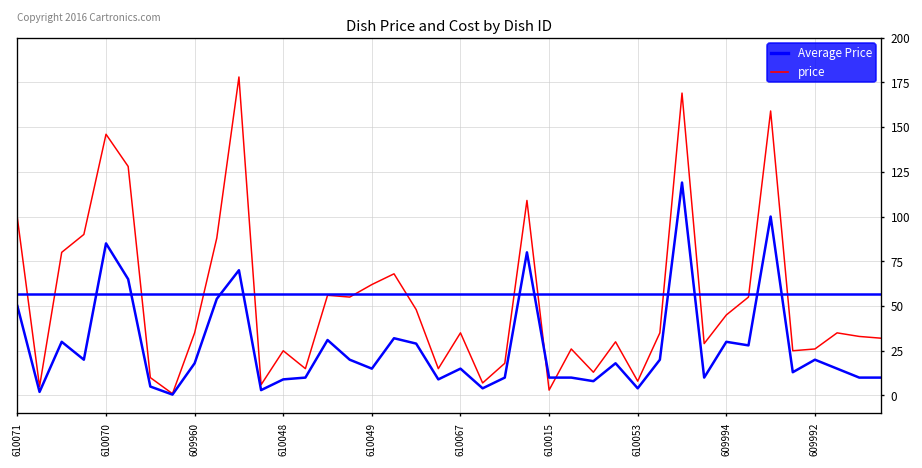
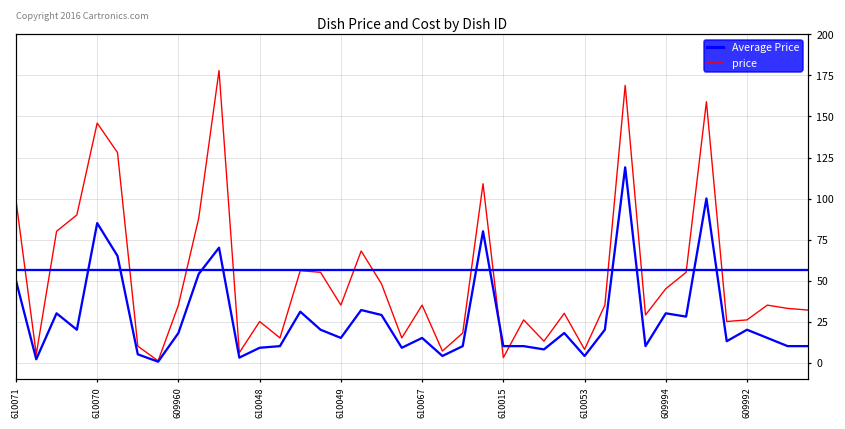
  {
    "price": {
      "610071": 99,
      "610070": 146,
      "609960": 35,
      "610048": 25,
-     "610049": 62,
+     "610049": 35,
      "610067": 35,
      "610015": 3,
      "610053": 8,
      "609994": 45,
      "609992": 26
    }
  }
